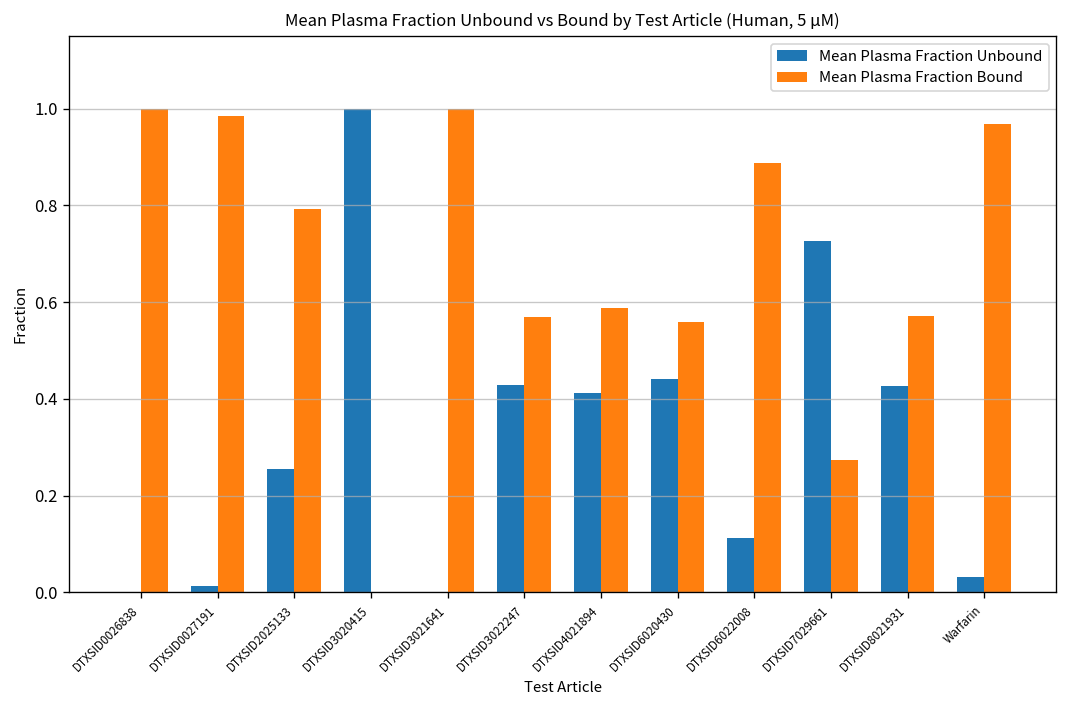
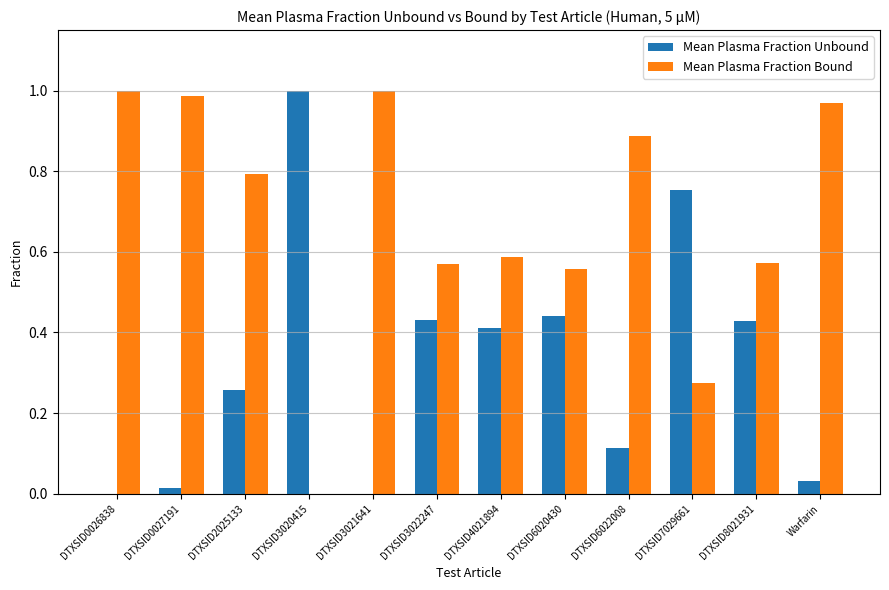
  {
    "Mean Plasma Fraction Unbound": {
      "DTXSID0026838": 0.00,
      "DTXSID0027191": 0.01,
      "DTXSID2025133": 0.26,
      "DTXSID3020415": 1.00,
      "DTXSID3021641": 0.00,
      "DTXSID3022247": 0.43,
      "DTXSID4021894": 0.41,
      "DTXSID6020430": 0.44,
      "DTXSID6022008": 0.11,
-     "DTXSID7029661": 0.73,
+     "DTXSID7029661": 0.75,
      "DTXSID8021931": 0.43,
      "Warfarin": 0.03
    },
    "Mean Plasma Fraction Bound": {
      "DTXSID0026838": 1.00,
      "DTXSID0027191": 0.99,
      "DTXSID2025133": 0.79,
      "DTXSID3020415": 0.00,
      "DTXSID3021641": 1.00,
      "DTXSID3022247": 0.57,
      "DTXSID4021894": 0.59,
      "DTXSID6020430": 0.56,
      "DTXSID6022008": 0.89,
      "DTXSID7029661": 0.27,
      "DTXSID8021931": 0.57,
      "Warfarin": 0.97
    }
  }
